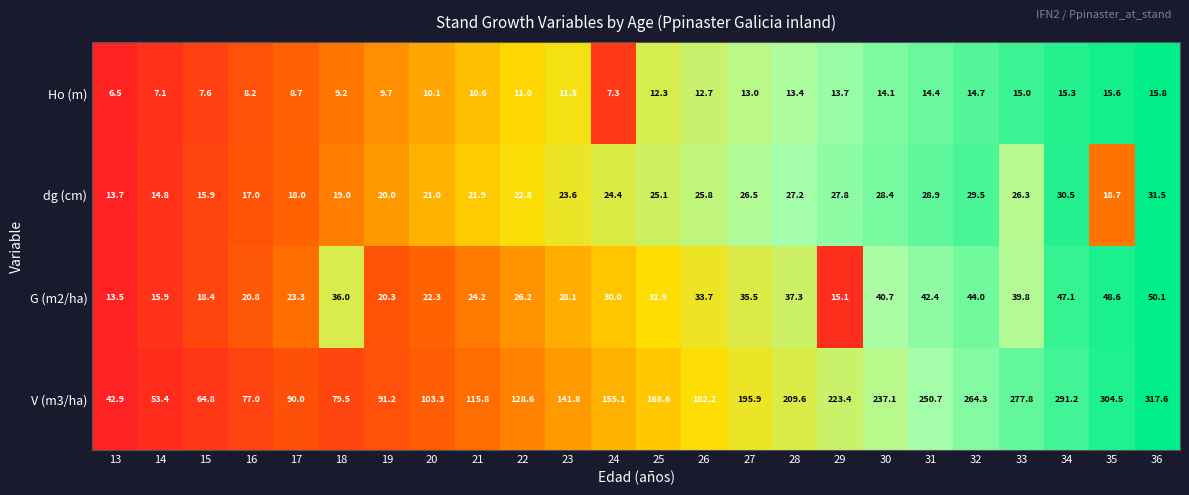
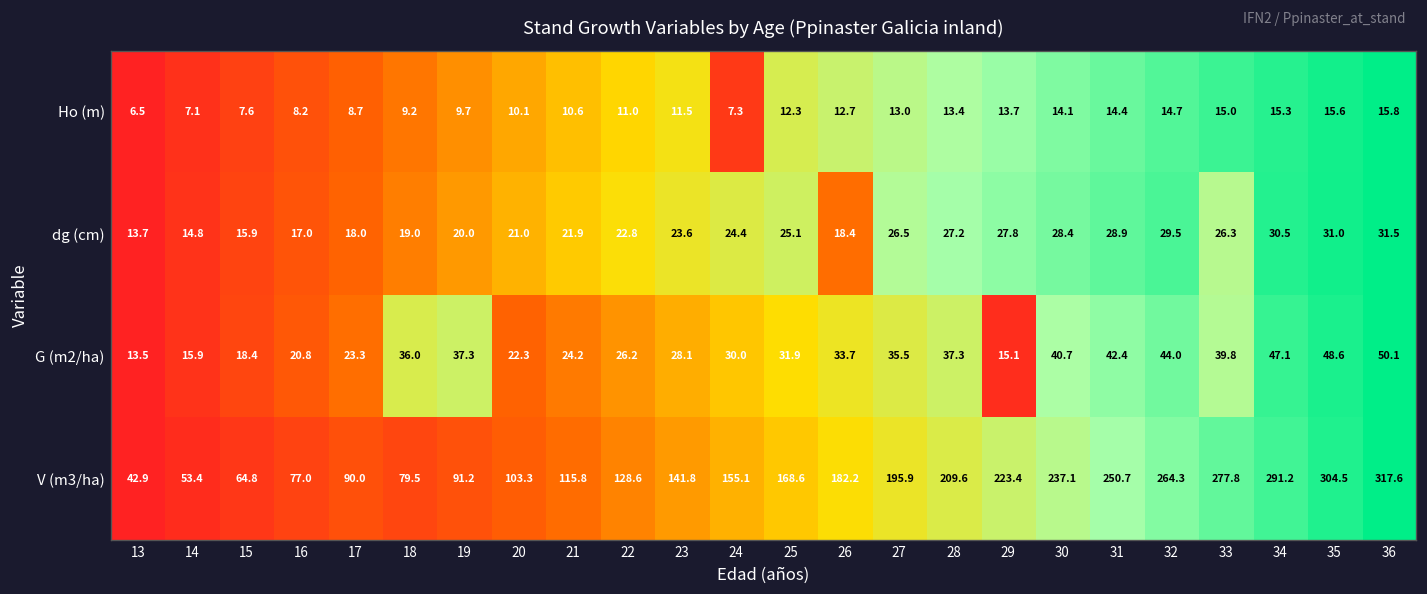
  {
    "Ho (m)": {
      "13": 6.5,
      "14": 7.1,
      "15": 7.6,
      "16": 8.2,
      "17": 8.7,
      "18": 9.2,
      "19": 9.7,
      "20": 10.1,
      "21": 10.6,
      "22": 11.0,
      "23": 11.5,
      "24": 7.3,
      "25": 12.3,
      "26": 12.7,
      "27": 13.0,
      "28": 13.4,
      "29": 13.7,
      "30": 14.1,
      "31": 14.4,
      "32": 14.7,
      "33": 15.0,
      "34": 15.3,
      "35": 15.6,
      "36": 15.8
    },
    "dg (cm)": {
      "13": 13.7,
      "14": 14.8,
      "15": 15.9,
      "16": 17.0,
      "17": 18.0,
      "18": 19.0,
      "19": 20.0,
      "20": 21.0,
      "21": 21.9,
      "22": 22.8,
      "23": 23.6,
      "24": 24.4,
      "25": 25.1,
-     "26": 25.8,
+     "26": 18.4,
      "27": 26.5,
      "28": 27.2,
      "29": 27.8,
      "30": 28.4,
      "31": 28.9,
      "32": 29.5,
      "33": 26.3,
      "34": 30.5,
-     "35": 18.7,
+     "35": 31.0,
      "36": 31.5
    },
    "G (m2/ha)": {
      "13": 13.5,
      "14": 15.9,
      "15": 18.4,
      "16": 20.8,
      "17": 23.3,
      "18": 36.0,
-     "19": 20.3,
+     "19": 37.3,
      "20": 22.3,
      "21": 24.2,
      "22": 26.2,
      "23": 28.1,
      "24": 30.0,
      "25": 31.9,
      "26": 33.7,
      "27": 35.5,
      "28": 37.3,
      "29": 15.1,
      "30": 40.7,
      "31": 42.4,
      "32": 44.0,
      "33": 39.8,
      "34": 47.1,
      "35": 48.6,
      "36": 50.1
    },
    "V (m3/ha)": {
      "13": 42.9,
      "14": 53.4,
      "15": 64.8,
      "16": 77.0,
      "17": 90.0,
      "18": 79.5,
      "19": 91.2,
      "20": 103.3,
      "21": 115.8,
      "22": 128.6,
      "23": 141.8,
      "24": 155.1,
      "25": 168.6,
      "26": 182.2,
      "27": 195.9,
      "28": 209.6,
      "29": 223.4,
      "30": 237.1,
      "31": 250.7,
      "32": 264.3,
      "33": 277.8,
      "34": 291.2,
      "35": 304.5,
      "36": 317.6
    }
  }
